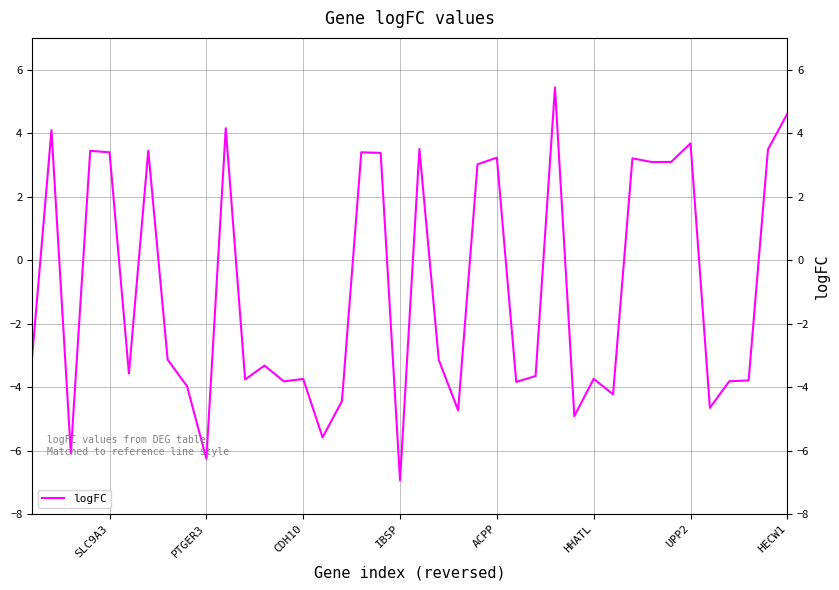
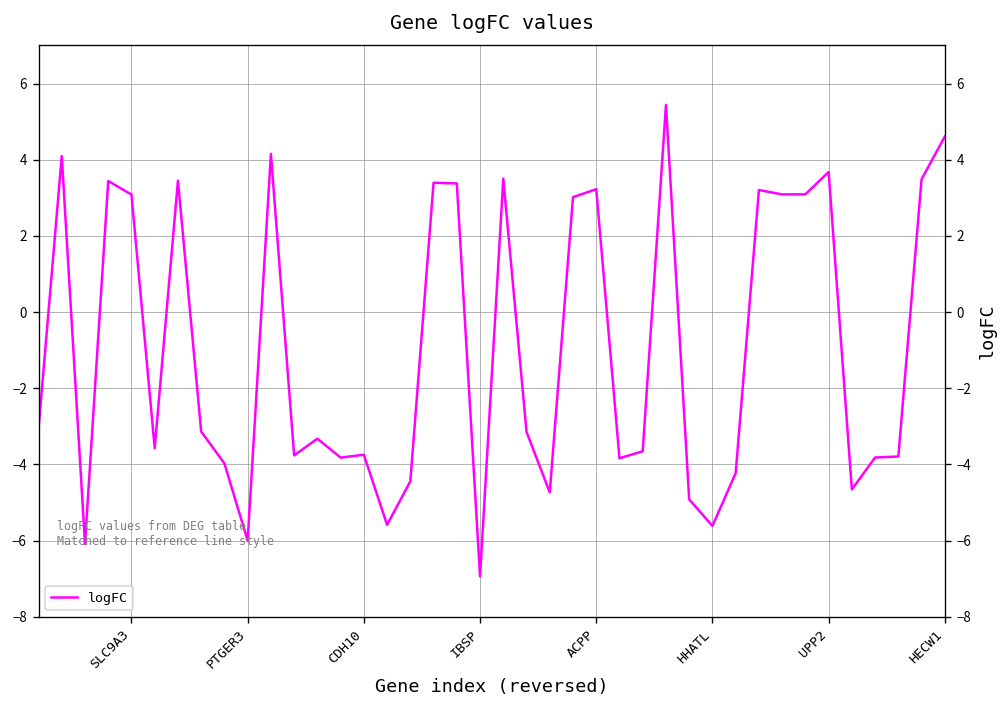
  {
-   "SLC9A3": 3.4,
-   "PTGER3": -6.3,
+   "SLC9A3": 3.1,
+   "PTGER3": -6.0,
    "CDH10": -3.7,
    "IBSP": -6.9,
    "ACPP": 3.2,
-   "HHATL": -3.7,
+   "HHATL": -5.6,
    "UPP2": 3.7,
    "HECW1": 4.6
  }
